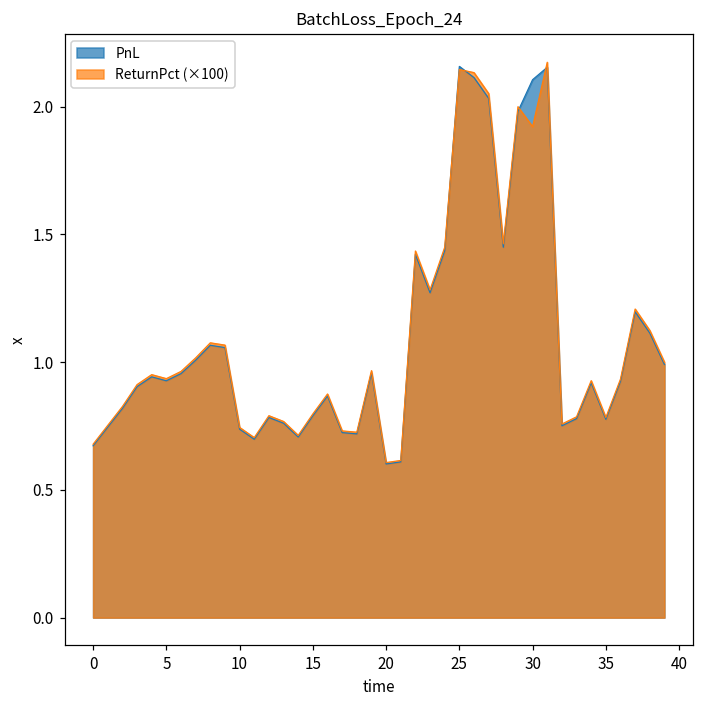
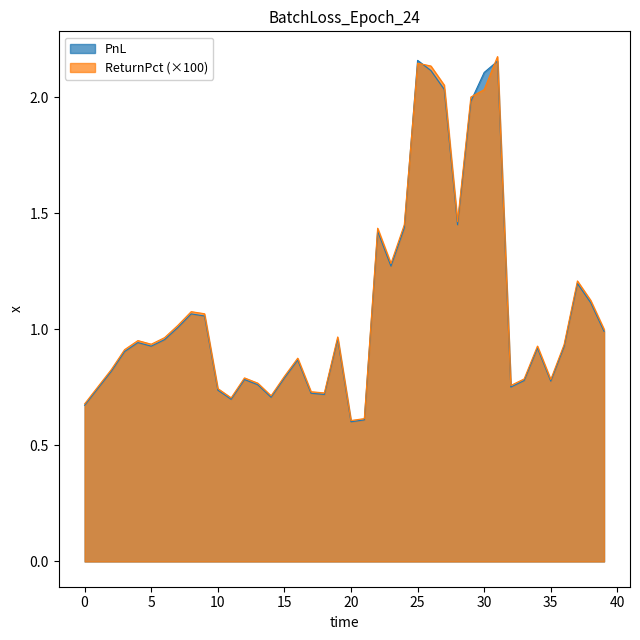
  {
    "PnL": {
      "25": 2.16,
      "30": 2.11
    },
    "ReturnPct (×100)": {
      "25": 2.15,
-     "30": 1.92
+     "30": 2.03
    }
  }
